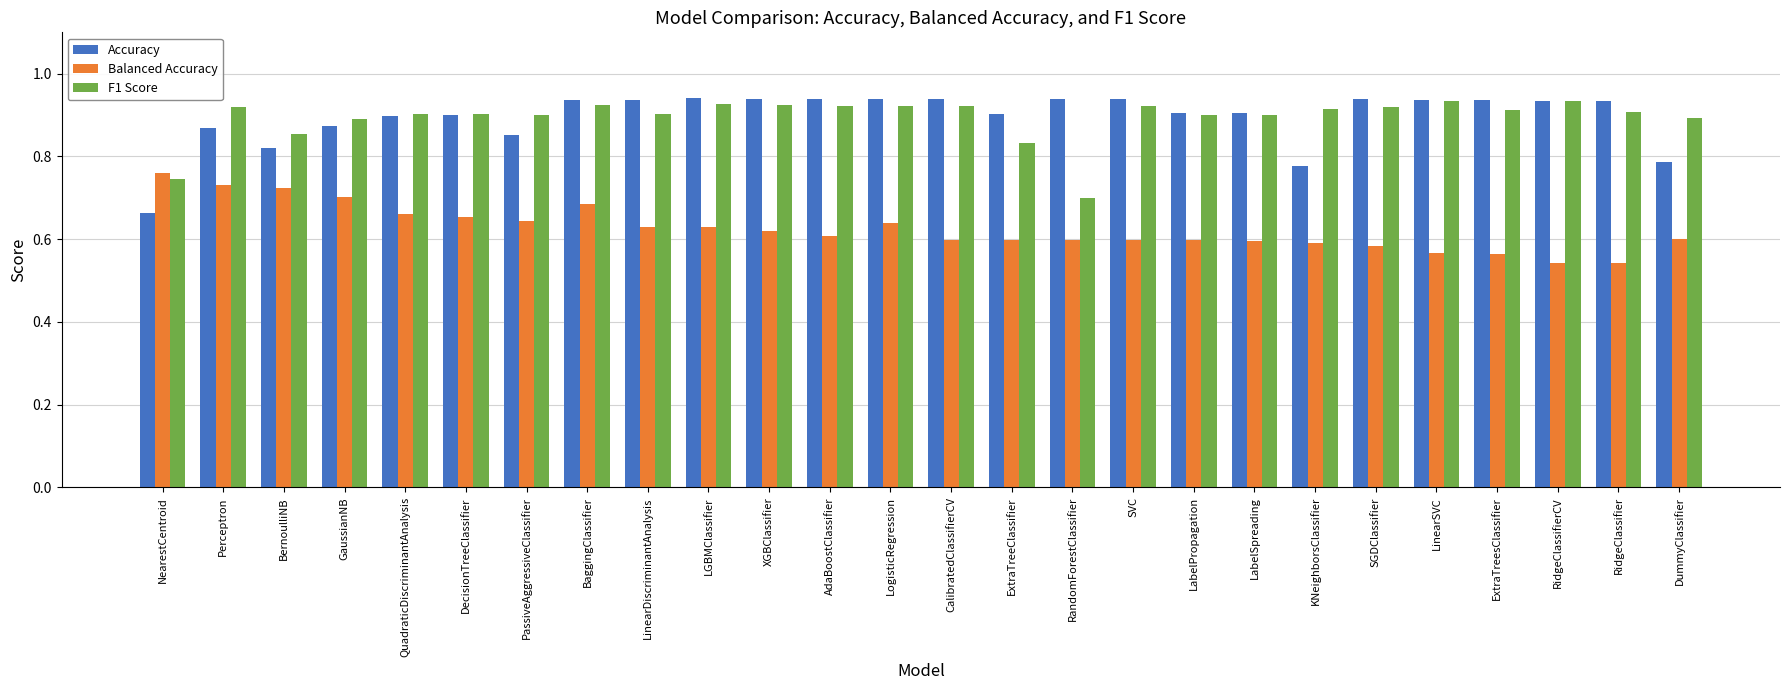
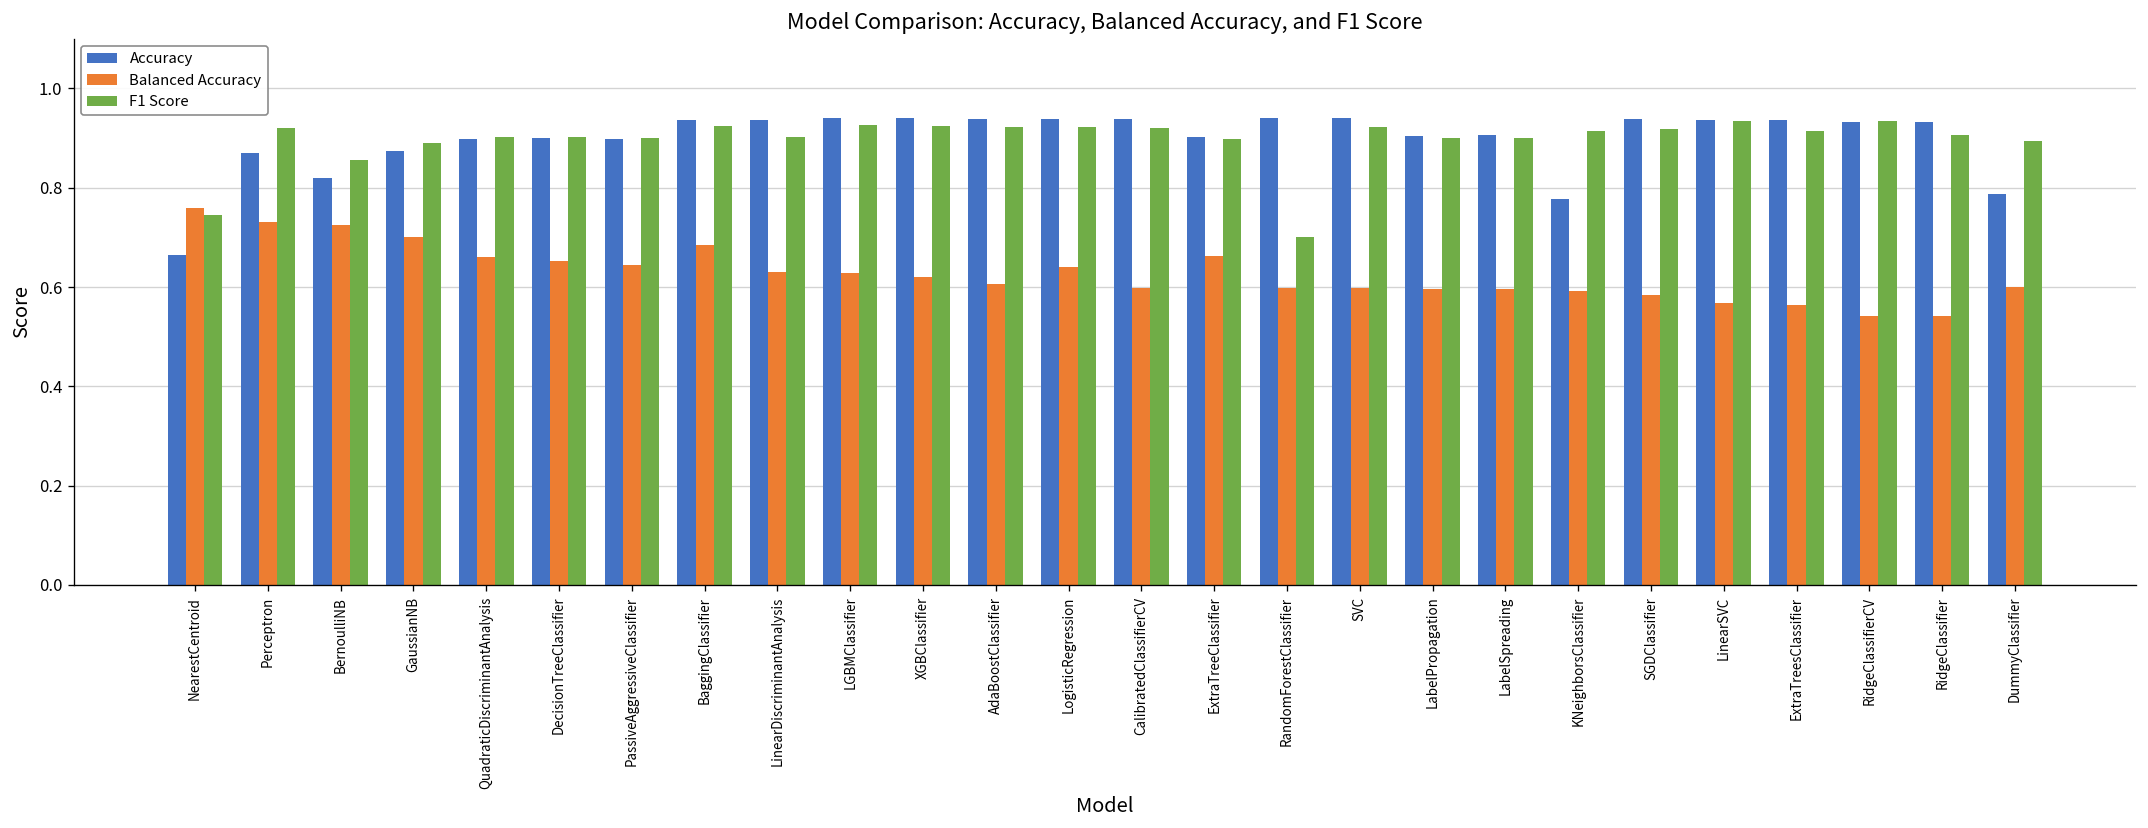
  {
    "Accuracy": {
      "NearestCentroid": 0.66,
      "Perceptron": 0.87,
      "BernoulliNB": 0.82,
      "GaussianNB": 0.87,
      "QuadraticDiscriminantAnalysis": 0.90,
      "DecisionTreeClassifier": 0.90,
-     "PassiveAggressiveClassifier": 0.85,
+     "PassiveAggressiveClassifier": 0.90,
      "BaggingClassifier": 0.94,
      "LinearDiscriminantAnalysis": 0.94,
      "LGBMClassifier": 0.94,
      "XGBClassifier": 0.94,
      "AdaBoostClassifier": 0.94,
      "LogisticRegression": 0.94,
      "CalibratedClassifierCV": 0.94,
      "ExtraTreeClassifier": 0.90,
      "RandomForestClassifier": 0.94,
      "SVC": 0.94,
      "LabelPropagation": 0.91,
      "LabelSpreading": 0.91,
      "KNeighborsClassifier": 0.78,
      "SGDClassifier": 0.94,
      "LinearSVC": 0.94,
      "ExtraTreesClassifier": 0.94,
      "RidgeClassifierCV": 0.93,
      "RidgeClassifier": 0.93,
      "DummyClassifier": 0.79
    },
    "Balanced Accuracy": {
      "NearestCentroid": 0.76,
      "Perceptron": 0.73,
      "BernoulliNB": 0.72,
      "GaussianNB": 0.70,
      "QuadraticDiscriminantAnalysis": 0.66,
      "DecisionTreeClassifier": 0.65,
      "PassiveAggressiveClassifier": 0.64,
      "BaggingClassifier": 0.69,
      "LinearDiscriminantAnalysis": 0.63,
      "LGBMClassifier": 0.63,
      "XGBClassifier": 0.62,
      "AdaBoostClassifier": 0.61,
      "LogisticRegression": 0.64,
      "CalibratedClassifierCV": 0.60,
-     "ExtraTreeClassifier": 0.60,
+     "ExtraTreeClassifier": 0.66,
      "RandomForestClassifier": 0.60,
      "SVC": 0.60,
      "LabelPropagation": 0.60,
      "LabelSpreading": 0.60,
      "KNeighborsClassifier": 0.59,
      "SGDClassifier": 0.58,
      "LinearSVC": 0.57,
      "ExtraTreesClassifier": 0.56,
      "RidgeClassifierCV": 0.54,
      "RidgeClassifier": 0.54,
      "DummyClassifier": 0.60
    },
    "F1 Score": {
      "NearestCentroid": 0.75,
      "Perceptron": 0.92,
      "BernoulliNB": 0.85,
      "GaussianNB": 0.89,
      "QuadraticDiscriminantAnalysis": 0.90,
      "DecisionTreeClassifier": 0.90,
      "PassiveAggressiveClassifier": 0.90,
      "BaggingClassifier": 0.93,
      "LinearDiscriminantAnalysis": 0.90,
      "LGBMClassifier": 0.93,
      "XGBClassifier": 0.93,
      "AdaBoostClassifier": 0.92,
      "LogisticRegression": 0.92,
      "CalibratedClassifierCV": 0.92,
-     "ExtraTreeClassifier": 0.83,
+     "ExtraTreeClassifier": 0.90,
      "RandomForestClassifier": 0.70,
      "SVC": 0.92,
      "LabelPropagation": 0.90,
      "LabelSpreading": 0.90,
      "KNeighborsClassifier": 0.91,
      "SGDClassifier": 0.92,
      "LinearSVC": 0.93,
      "ExtraTreesClassifier": 0.91,
      "RidgeClassifierCV": 0.93,
      "RidgeClassifier": 0.91,
      "DummyClassifier": 0.89
    }
  }
